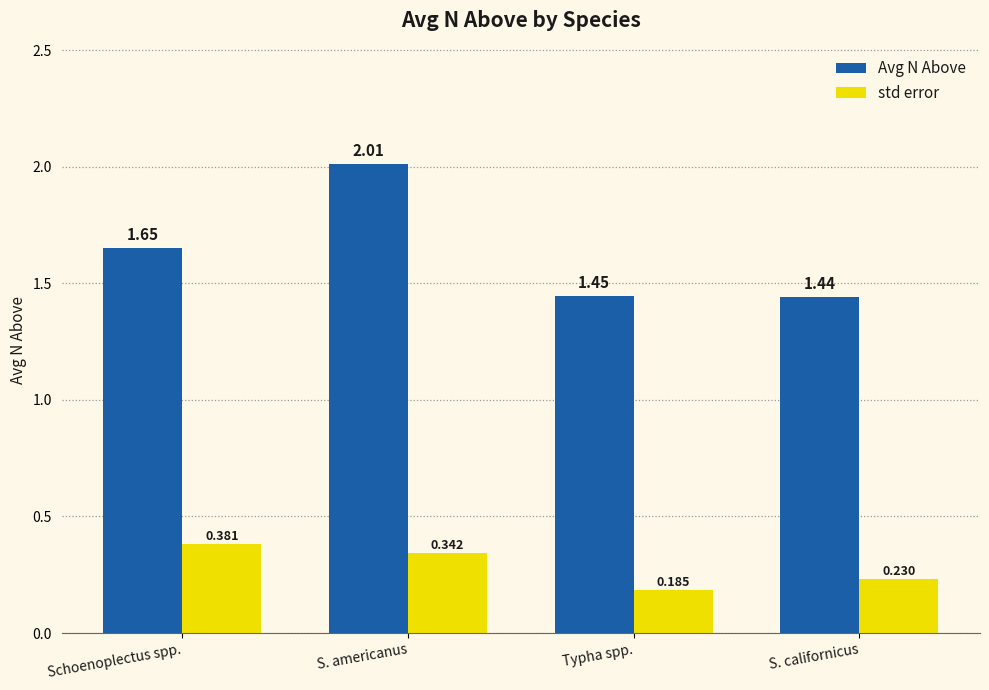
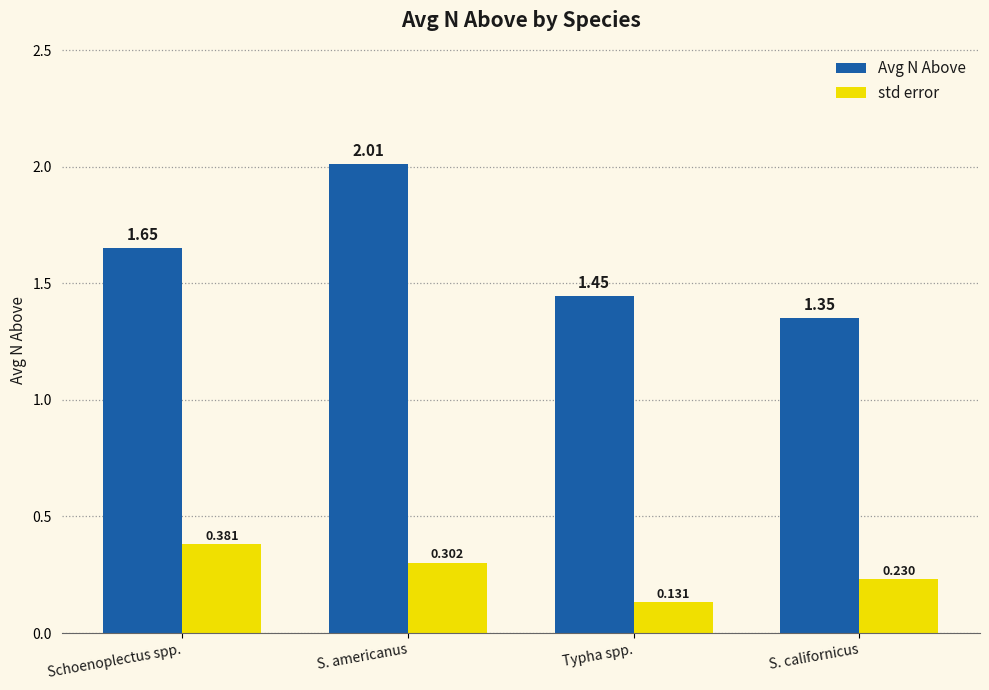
  {
    "Avg N Above": {
      "Schoenoplectus spp.": 1.65,
      "S. americanus": 2.01,
      "Typha spp.": 1.45,
-     "S. californicus": 1.44
+     "S. californicus": 1.35
    },
    "std error": {
      "Schoenoplectus spp.": 0.381,
-     "S. americanus": 0.342,
-     "Typha spp.": 0.185,
+     "S. americanus": 0.302,
+     "Typha spp.": 0.131,
      "S. californicus": 0.230
    }
  }
